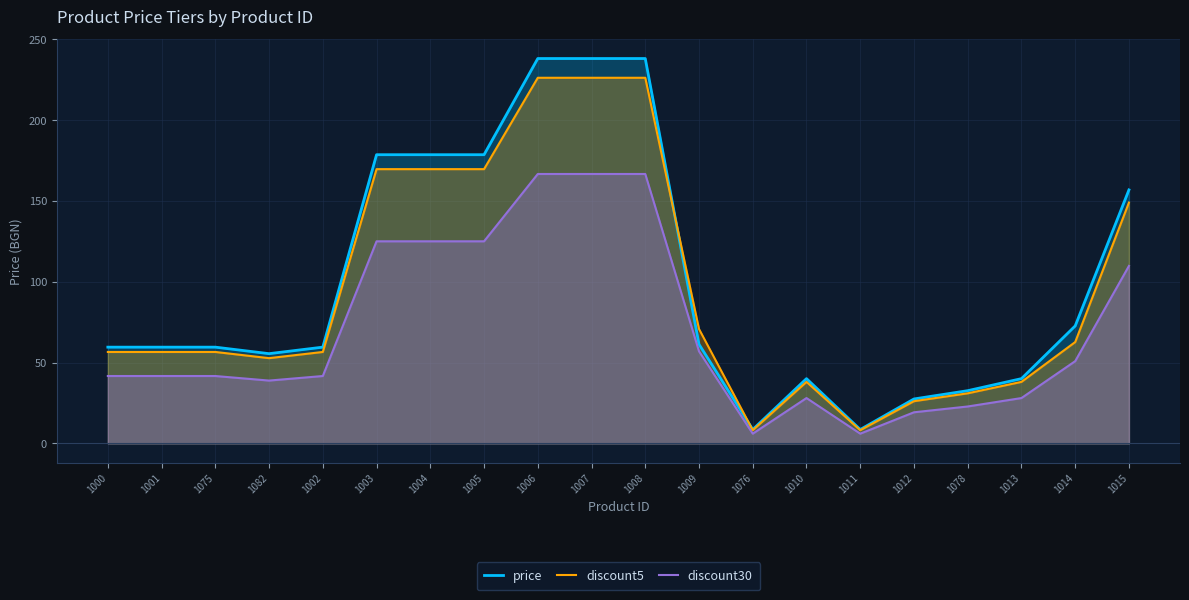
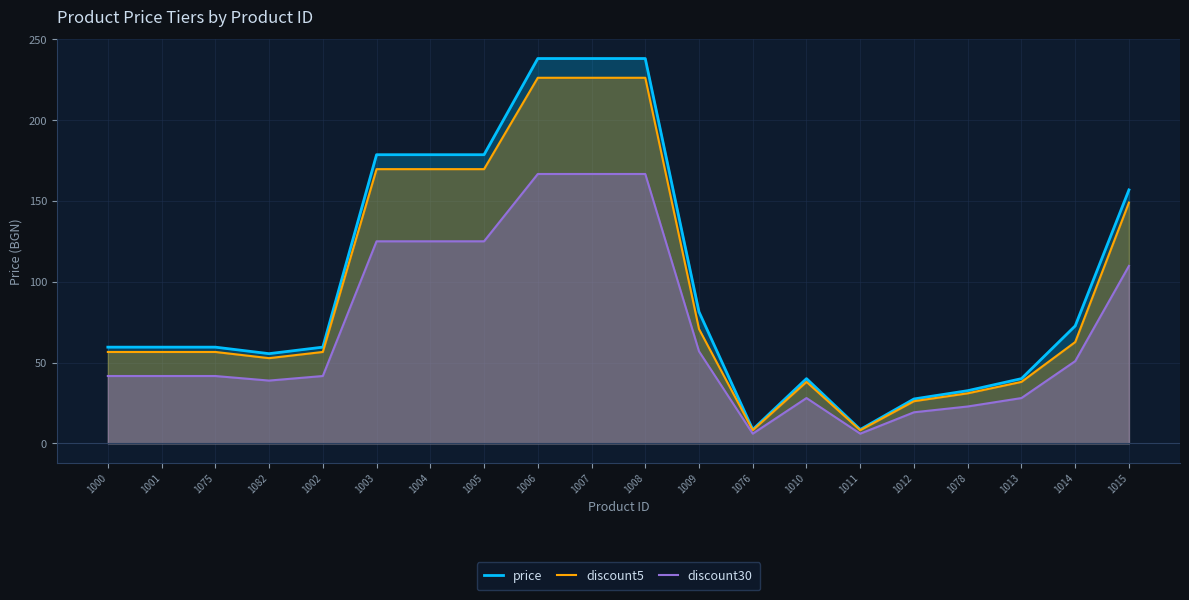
  {
    "price": {
      "1000": 60,
      "1001": 60,
      "1075": 60,
      "1082": 56,
      "1002": 60,
      "1003": 179,
      "1004": 179,
      "1005": 179,
      "1006": 238,
      "1007": 238,
      "1008": 238,
-     "1009": 61,
+     "1009": 81,
      "1010": 40,
      "1078": 33,
      "1013": 40,
      "1014": 73,
      "1015": 157
    },
    "discount5": {
      "1000": 57,
      "1001": 57,
      "1075": 57,
      "1082": 53,
      "1002": 57,
      "1003": 170,
      "1004": 170,
      "1005": 170,
      "1006": 226,
      "1007": 226,
      "1008": 226,
      "1009": 71,
      "1010": 38,
      "1078": 31,
      "1013": 38,
      "1014": 63,
      "1015": 149
    },
    "discount30": {
      "1000": 42,
      "1001": 42,
      "1075": 42,
      "1082": 39,
      "1002": 42,
      "1003": 125,
      "1004": 125,
      "1005": 125,
      "1006": 167,
      "1007": 167,
      "1008": 167,
      "1009": 57,
      "1076": 6,
      "1010": 28,
      "1011": 6,
      "1012": 19,
      "1078": 23,
      "1013": 28,
      "1014": 51,
      "1015": 110
    }
  }
